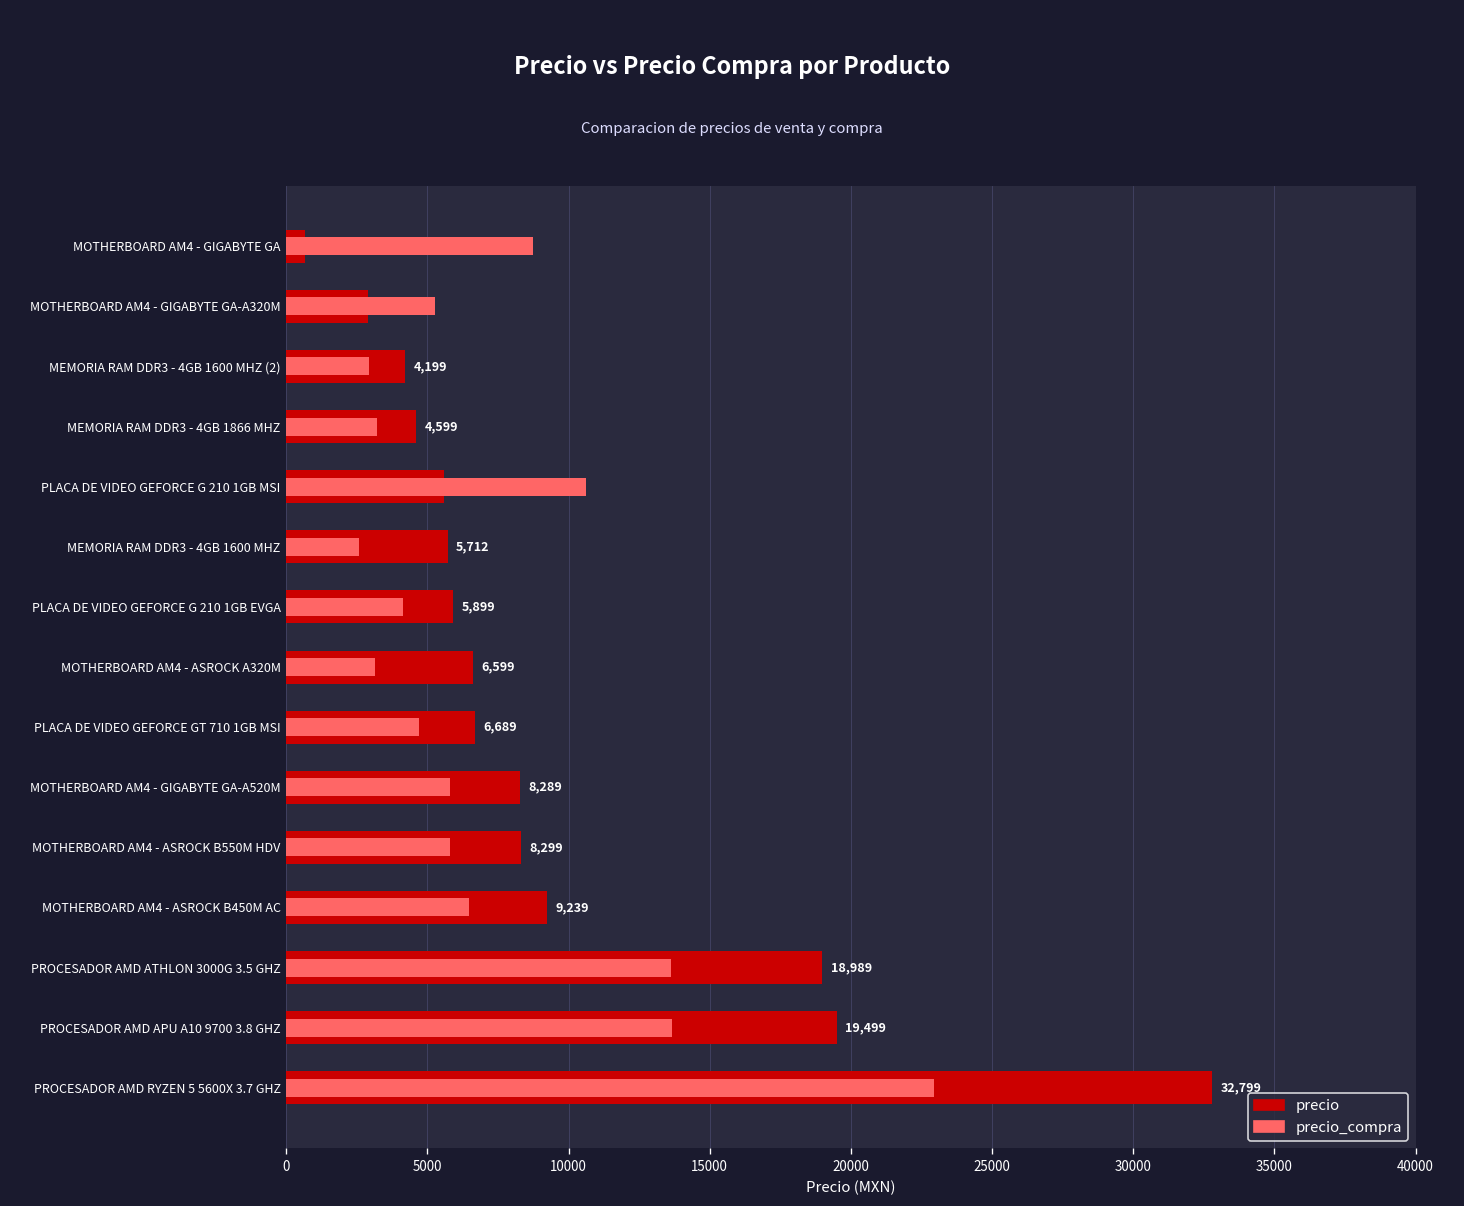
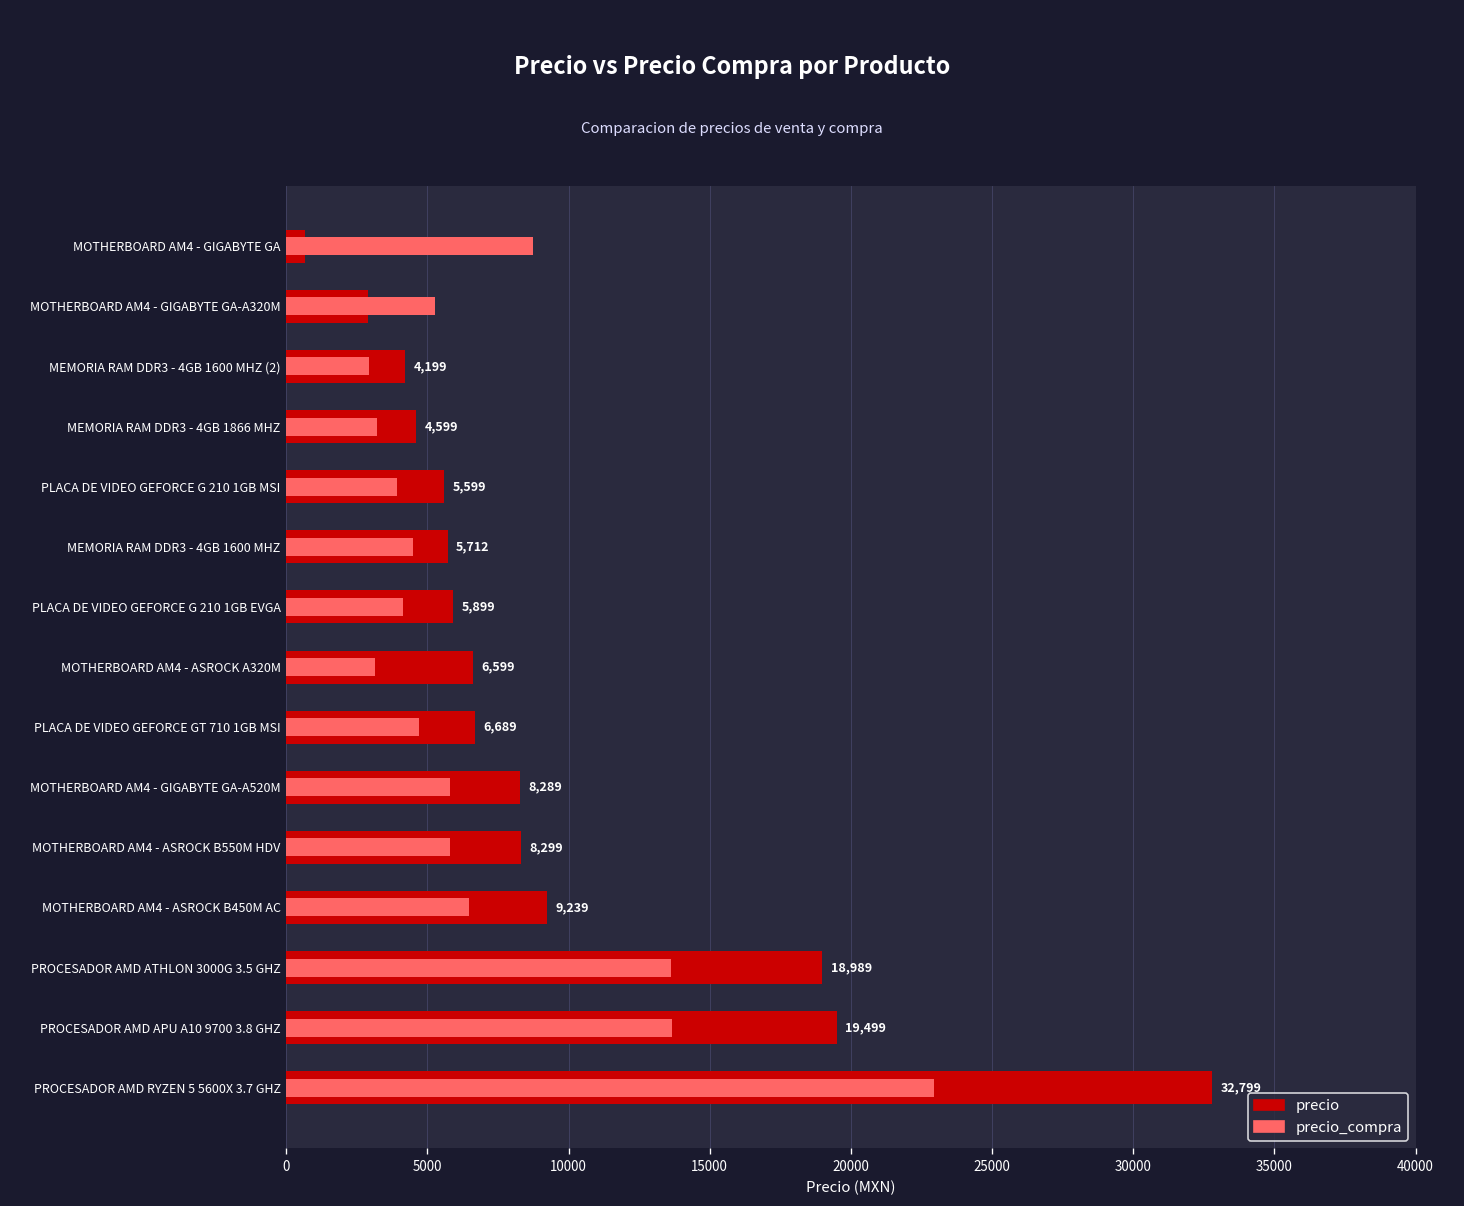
  {
    "precio": {
      "MEMORIA RAM DDR3 - 4GB 1600 MHZ (2)": "4,199",
      "MEMORIA RAM DDR3 - 4GB 1866 MHZ": "4,599",
      "MEMORIA RAM DDR3 - 4GB 1600 MHZ": "5,712",
      "PLACA DE VIDEO GEFORCE G 210 1GB EVGA": "5,899",
      "MOTHERBOARD AM4 - ASROCK A320M": "6,599",
      "PLACA DE VIDEO GEFORCE GT 710 1GB MSI": "6,689",
      "MOTHERBOARD AM4 - GIGABYTE GA-A520M": "8,289",
      "MOTHERBOARD AM4 - ASROCK B550M HDV": "8,299",
      "MOTHERBOARD AM4 - ASROCK B450M AC": "9,239",
      "PROCESADOR AMD ATHLON 3000G 3.5 GHZ": "18,989",
      "PROCESADOR AMD APU A10 9700 3.8 GHZ": "19,499"
    },
    "precio_compra": {
      "MOTHERBOARD AM4 - GIGABYTE GA": "8700",
      "MOTHERBOARD AM4 - GIGABYTE GA-A320M": "5200",
-     "PLACA DE VIDEO GEFORCE G 210 1GB MSI": "10600",
-     "MEMORIA RAM DDR3 - 4GB 1600 MHZ": "2600"
+     "PLACA DE VIDEO GEFORCE G 210 1GB MSI": "3900",
+     "MEMORIA RAM DDR3 - 4GB 1600 MHZ": "4500"
    }
  }
